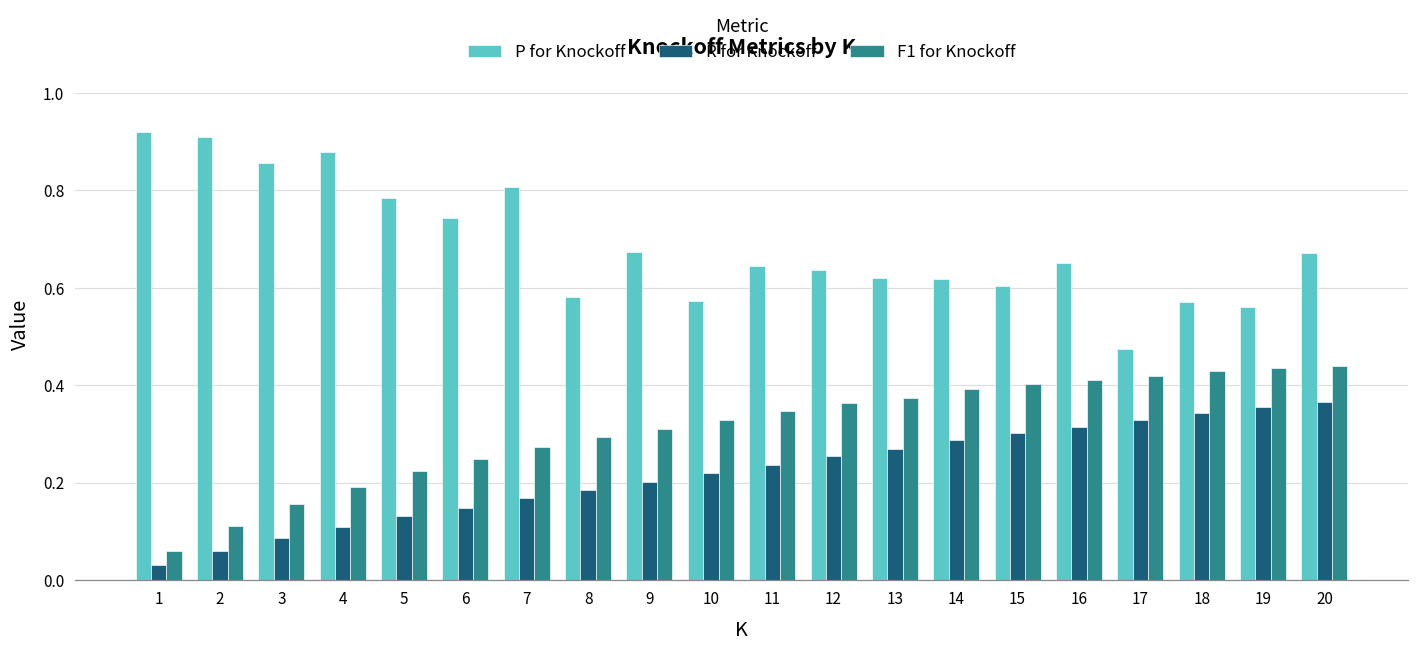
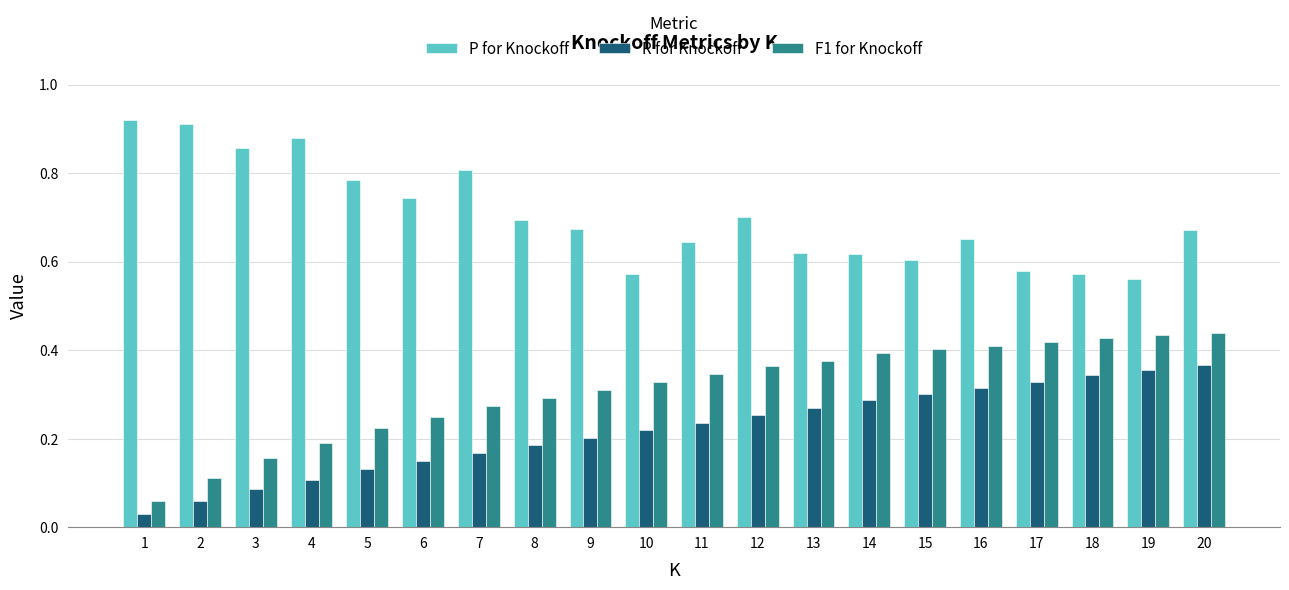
  {
    "P for Knockoff": {
      "1": 0.92,
      "2": 0.91,
      "3": 0.86,
      "4": 0.88,
      "5": 0.78,
      "6": 0.74,
      "7": 0.81,
-     "8": 0.58,
+     "8": 0.70,
      "9": 0.67,
      "10": 0.57,
      "11": 0.64,
-     "12": 0.64,
+     "12": 0.70,
      "13": 0.62,
      "14": 0.62,
      "15": 0.60,
      "16": 0.65,
-     "17": 0.47,
+     "17": 0.58,
      "18": 0.57,
      "19": 0.56,
      "20": 0.67
    }
  }
